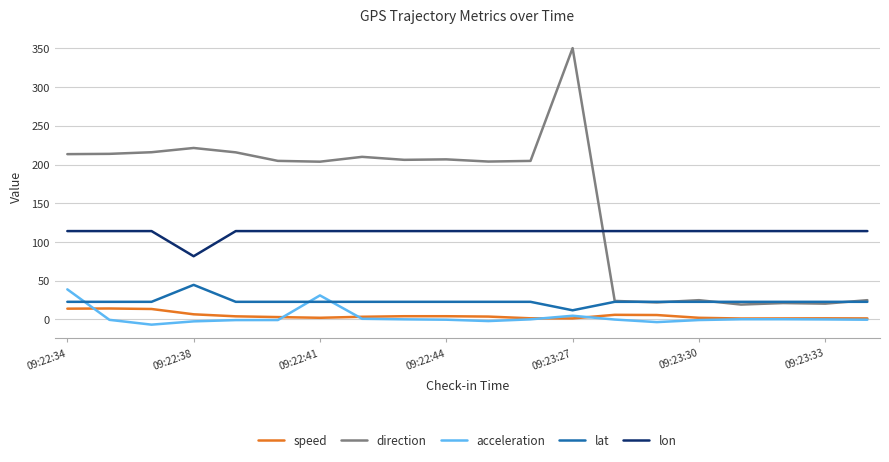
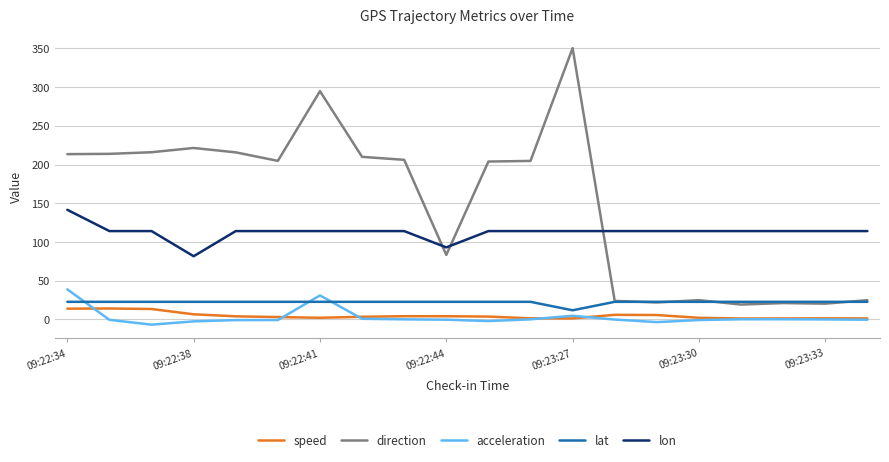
  {
    "speed": {
      "09:22:34": 10,
      "09:22:38": 10,
      "09:22:41": 0,
      "09:22:44": 0,
      "09:23:27": 0
    },
    "direction": {
      "09:22:34": 210,
      "09:22:38": 220,
-     "09:22:41": 200,
-     "09:22:44": 210,
+     "09:22:41": 290,
+     "09:22:44": 80,
      "09:23:27": 350
    },
    "acceleration": {
      "09:22:34": 40,
      "09:22:38": 0,
      "09:22:41": 30,
      "09:22:44": 0,
      "09:23:27": 0
    },
    "lat": {
      "09:22:34": 20,
-     "09:22:38": 40,
+     "09:22:38": 20,
      "09:22:41": 20,
      "09:22:44": 20,
      "09:23:27": 10
    },
    "lon": {
-     "09:22:34": 110,
+     "09:22:34": 140,
      "09:22:38": 80,
      "09:22:41": 110,
-     "09:22:44": 110,
+     "09:22:44": 90,
      "09:23:27": 110,
      "09:23:30": 110,
      "09:23:33": 110
    }
  }
